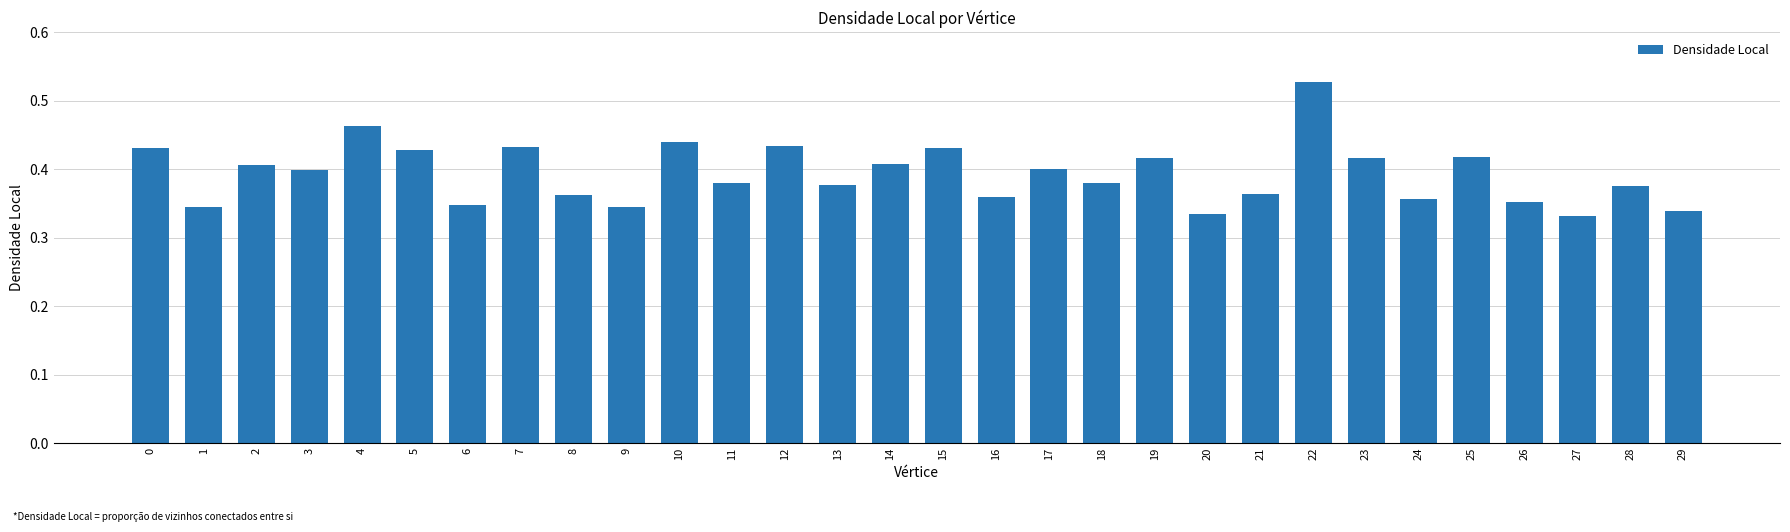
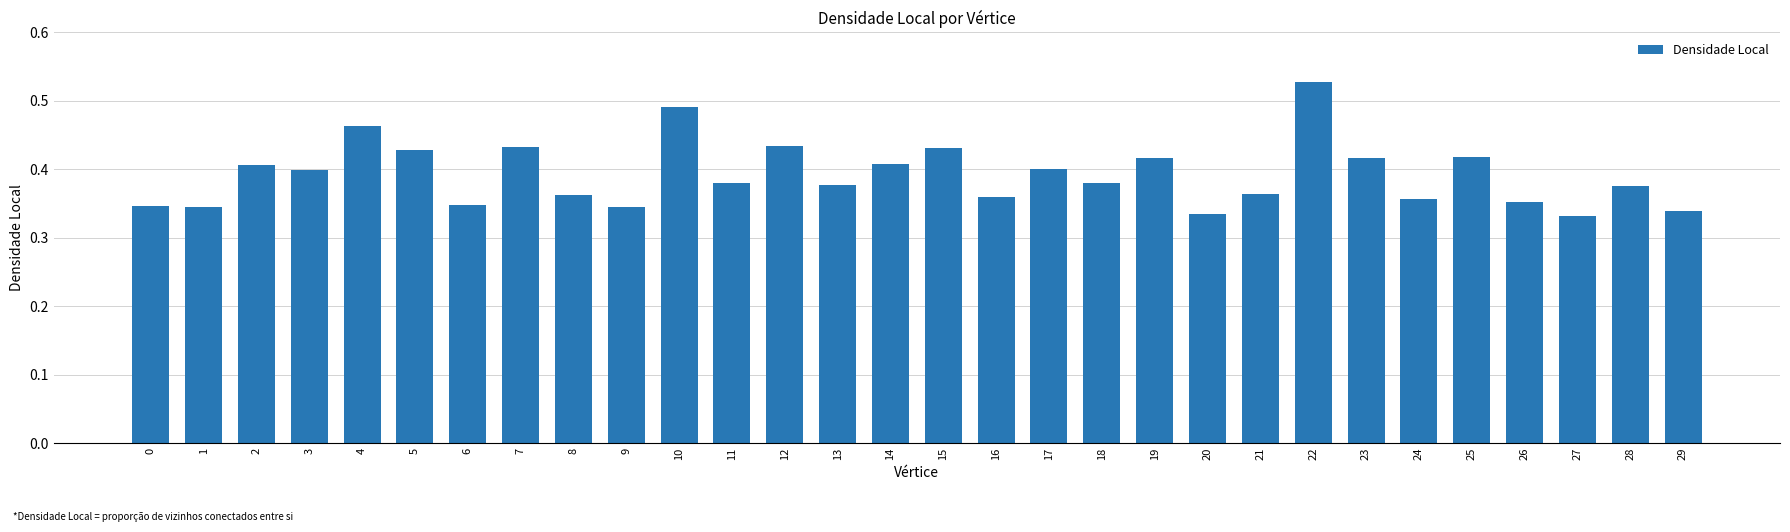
  {
-   "0": 0.43,
+   "0": 0.35,
    "1": 0.35,
    "2": 0.41,
    "3": 0.40,
    "4": 0.46,
    "5": 0.43,
    "6": 0.35,
    "7": 0.43,
    "8": 0.36,
    "9": 0.35,
-   "10": 0.44,
+   "10": 0.49,
    "11": 0.38,
    "12": 0.43,
    "13": 0.38,
    "14": 0.41,
    "15": 0.43,
    "16": 0.36,
    "17": 0.40,
    "18": 0.38,
    "19": 0.42,
    "20": 0.33,
    "21": 0.36,
    "22": 0.53,
    "23": 0.42,
    "24": 0.36,
    "25": 0.42,
    "26": 0.35,
    "27": 0.33,
    "28": 0.38,
    "29": 0.34
  }
